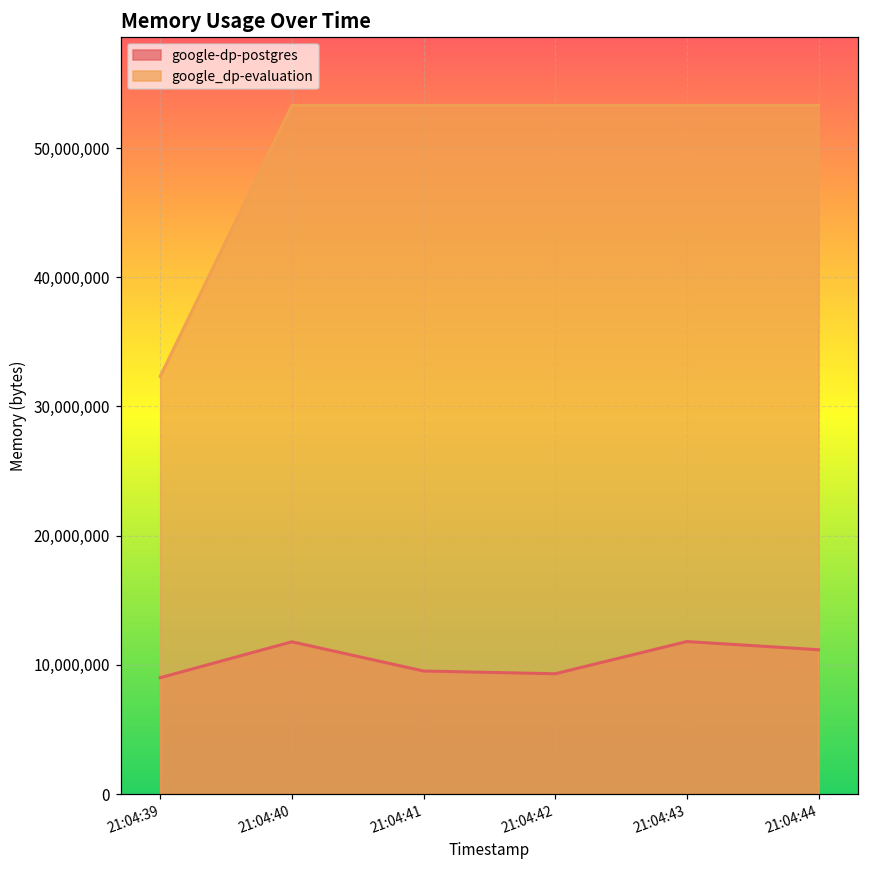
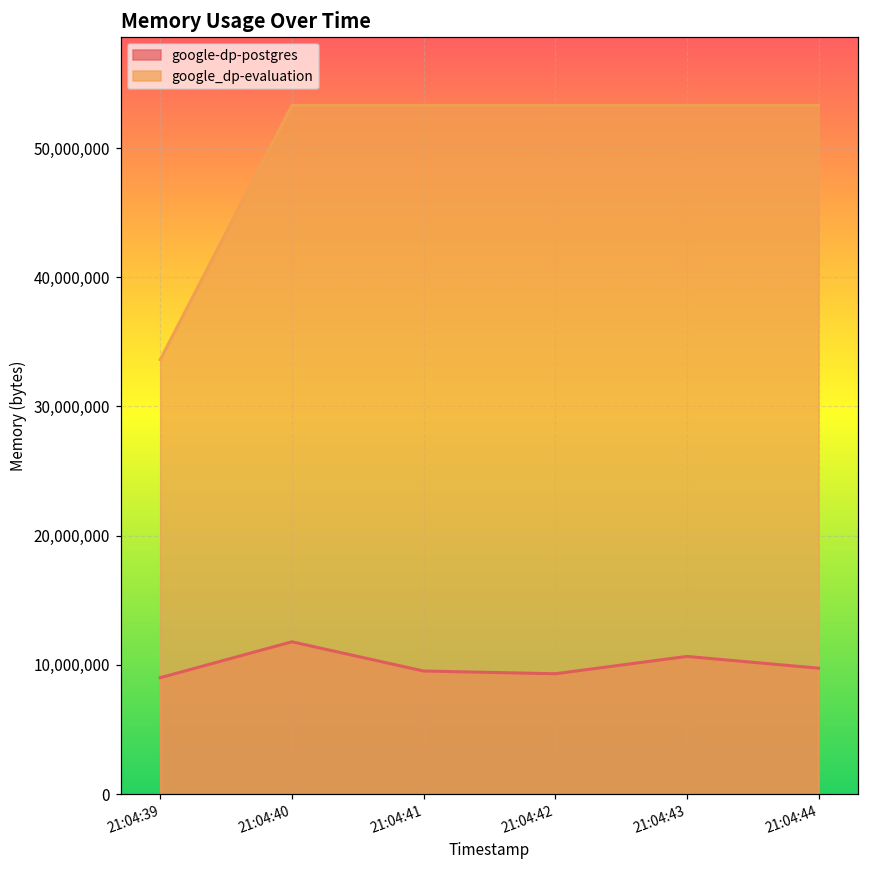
  {
    "google-dp-postgres": {
      "21:04:39": "9,000,000",
      "21:04:40": "11,800,000",
      "21:04:41": "9,500,000",
      "21:04:42": "9,300,000",
-     "21:04:43": "11,800,000",
-     "21:04:44": "11,200,000"
+     "21:04:43": "10,600,000",
+     "21:04:44": "9,700,000"
    },
    "google_dp-evaluation": {
-     "21:04:39": "32,300,000",
+     "21:04:39": "33,600,000",
      "21:04:40": "53,300,000",
      "21:04:41": "53,300,000",
      "21:04:42": "53,300,000",
      "21:04:43": "53,300,000",
      "21:04:44": "53,300,000"
    }
  }
